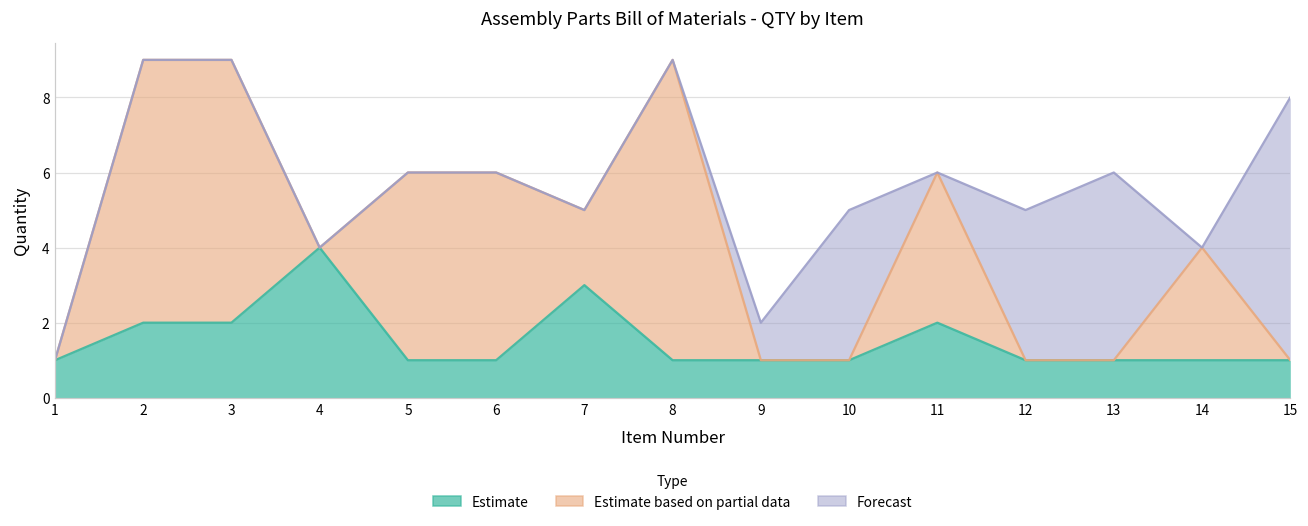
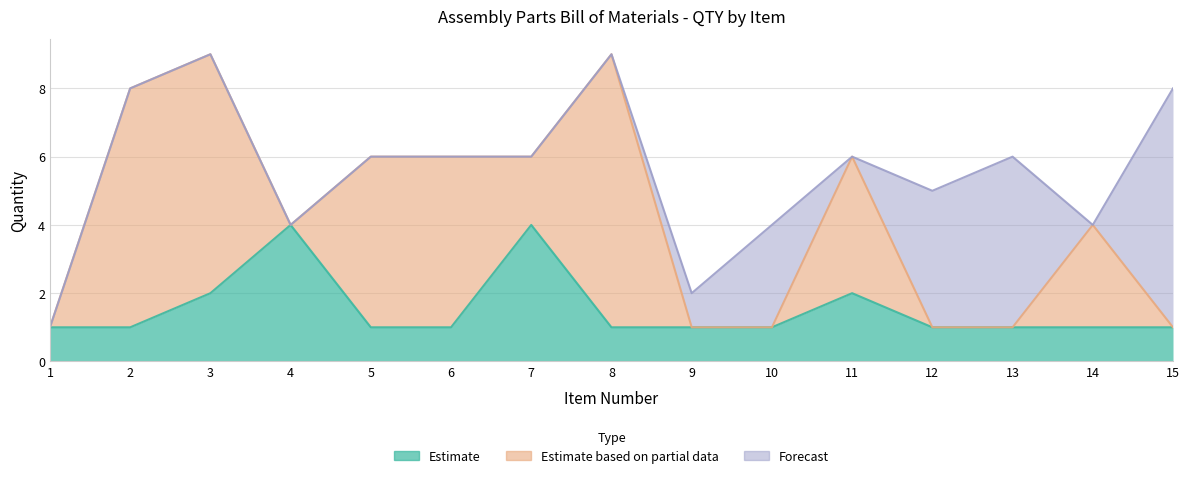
  {
    "Estimate": {
-     "2": 2,
+     "2": 1,
      "3": 2,
      "5": 1,
      "6": 1,
-     "7": 3,
+     "7": 4,
      "8": 1,
      "11": 2,
      "14": 1
    },
    "Forecast": {
      "9": 1,
-     "10": 4,
+     "10": 3,
      "12": 4,
      "13": 5,
      "15": 7
    }
  }
